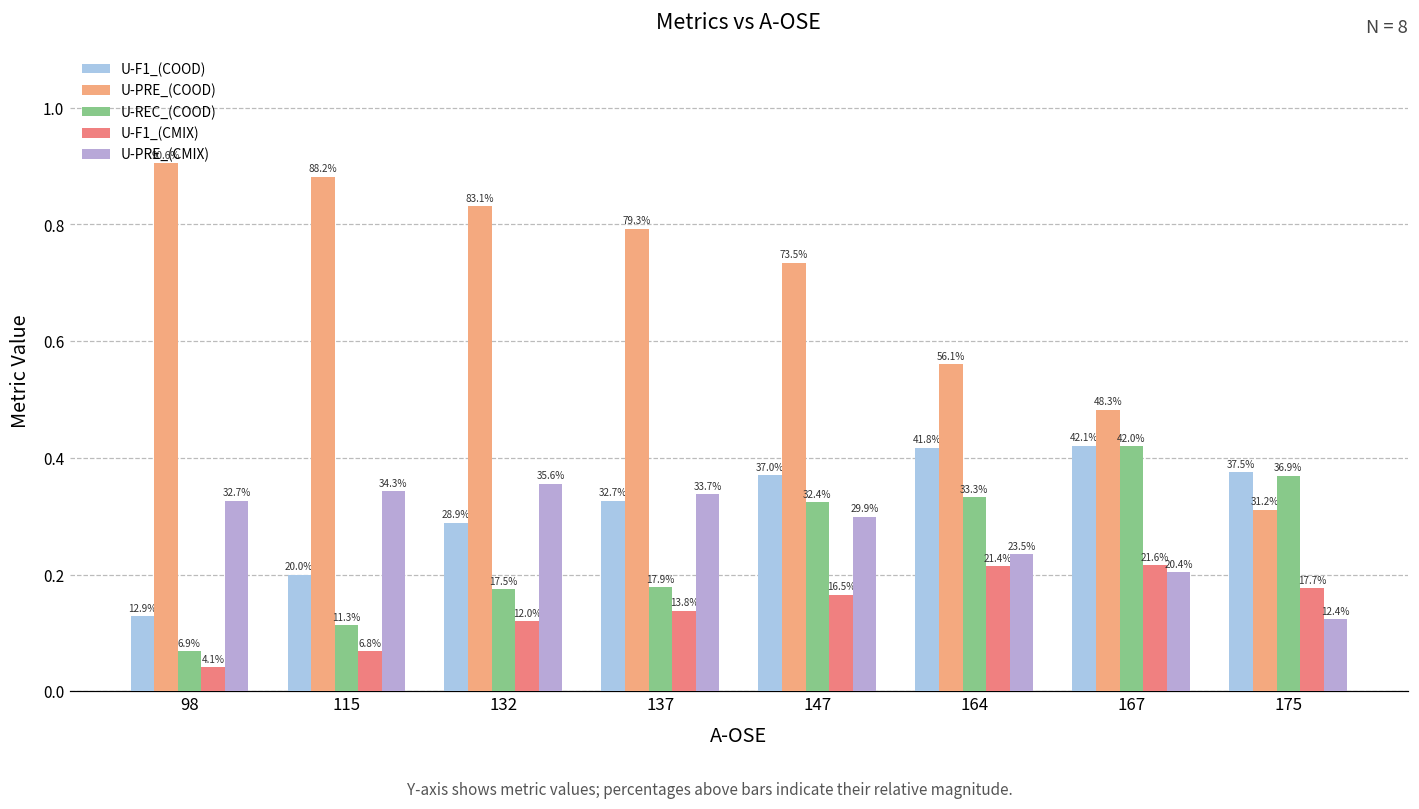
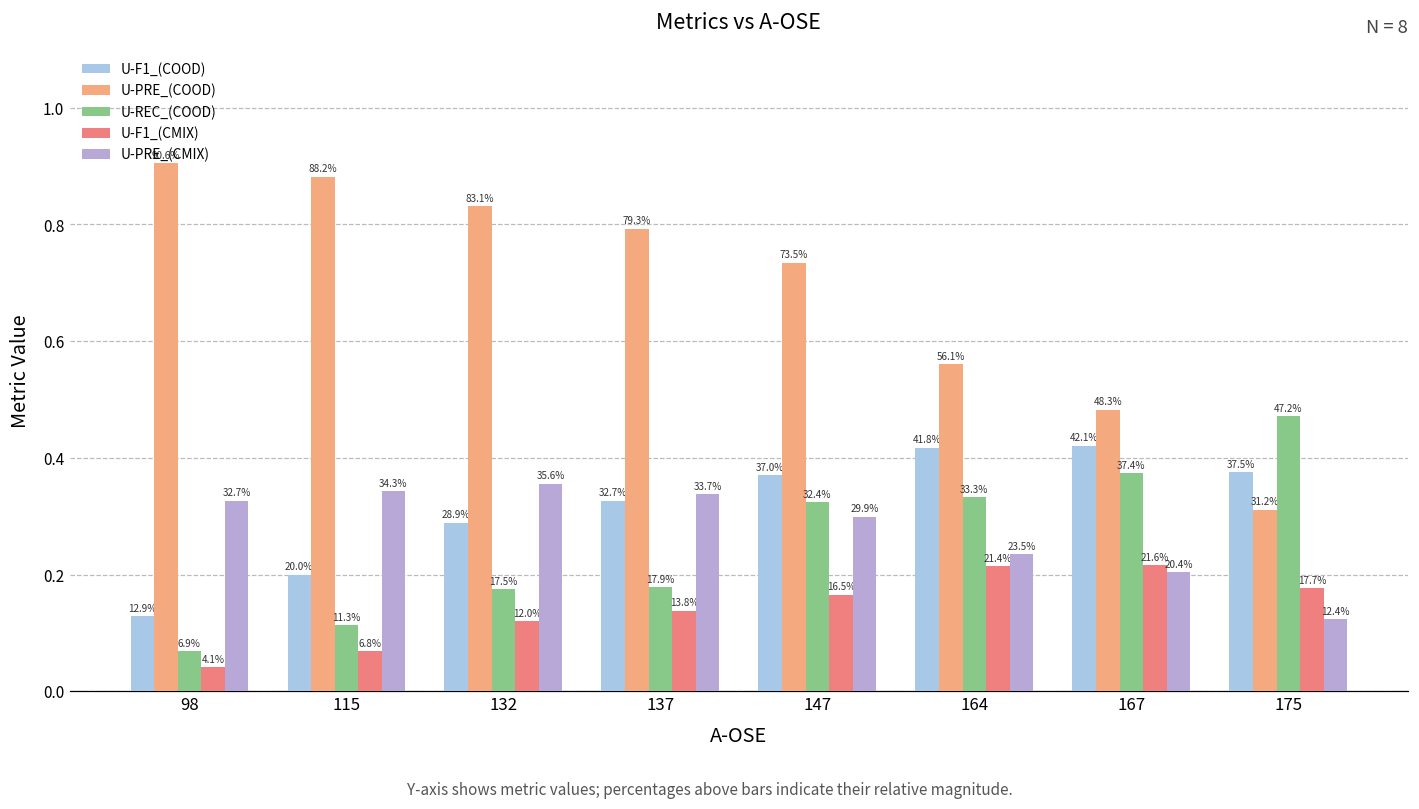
  {
    "U-REC_(COOD)": {
      "98": "6.9%",
      "115": "11.3%",
      "132": "17.5%",
      "137": "17.9%",
      "147": "32.4%",
      "164": "33.3%",
-     "167": "42.0%",
-     "175": "36.9%"
+     "167": "37.4%",
+     "175": "47.2%"
    }
  }
